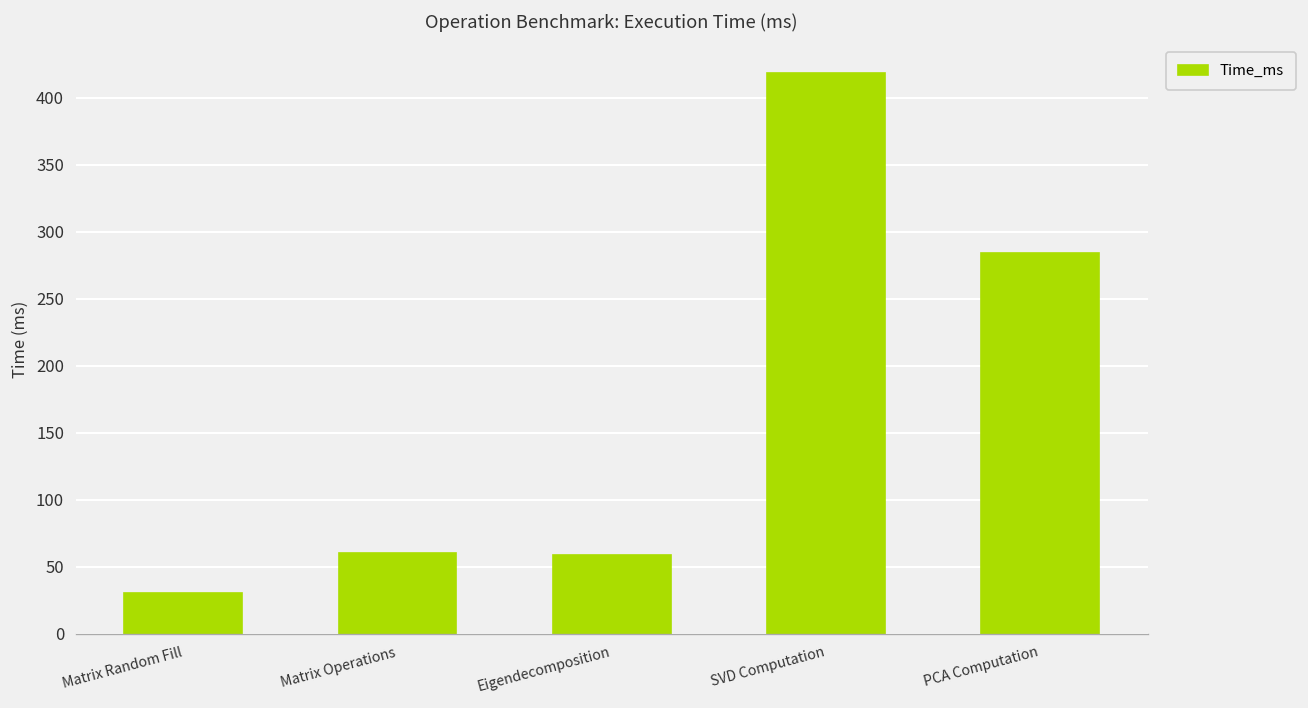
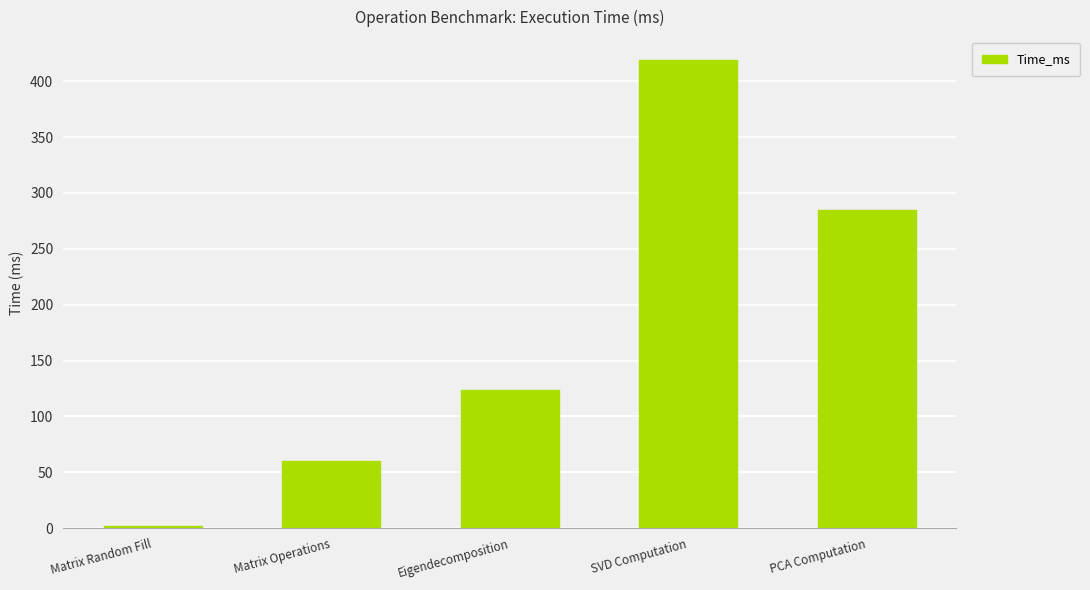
  {
-   "Matrix Random Fill": 31,
+   "Matrix Random Fill": 1,
    "Matrix Operations": 60,
-   "Eigendecomposition": 59,
+   "Eigendecomposition": 123,
    "SVD Computation": 419,
    "PCA Computation": 284
  }
